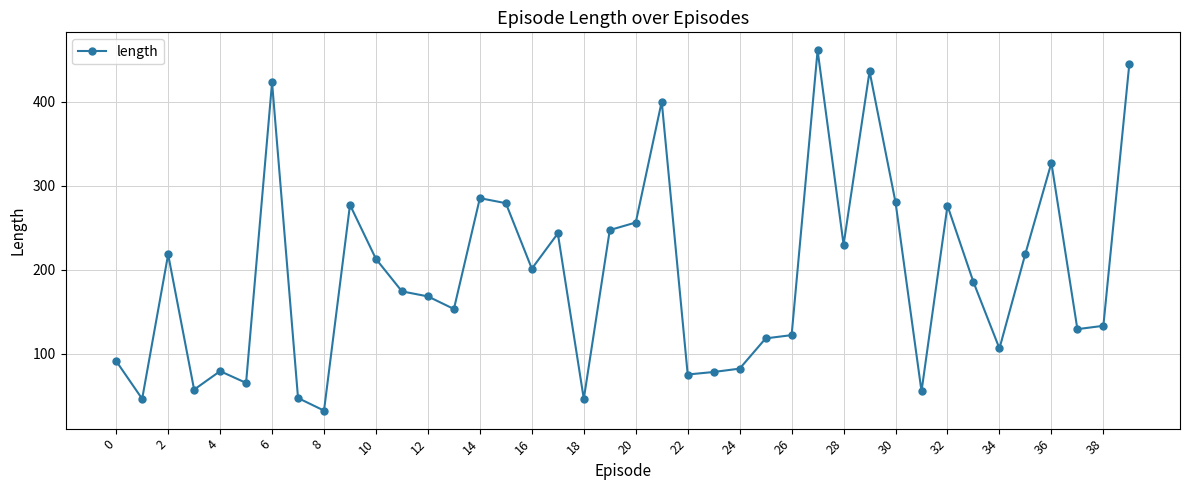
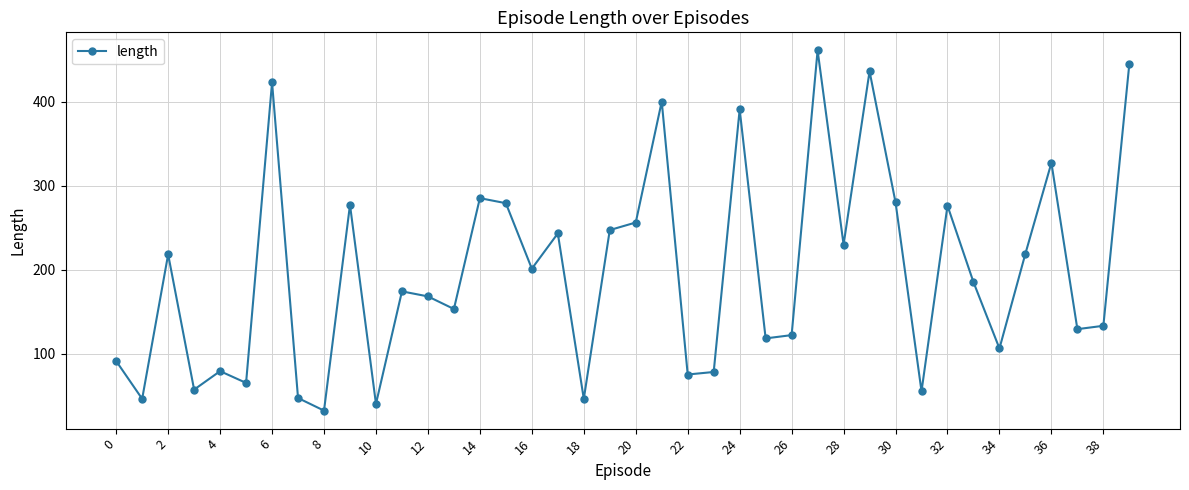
  {
    "0": 90,
    "2": 220,
    "4": 80,
    "6": 420,
    "8": 30,
-   "10": 210,
+   "10": 40,
    "12": 170,
    "14": 290,
    "16": 200,
    "18": 50,
    "20": 260,
    "22": 80,
-   "24": 80,
+   "24": 390,
    "26": 120,
    "28": 230,
    "30": 280,
    "32": 280,
    "34": 110,
    "36": 330,
    "38": 130
  }
